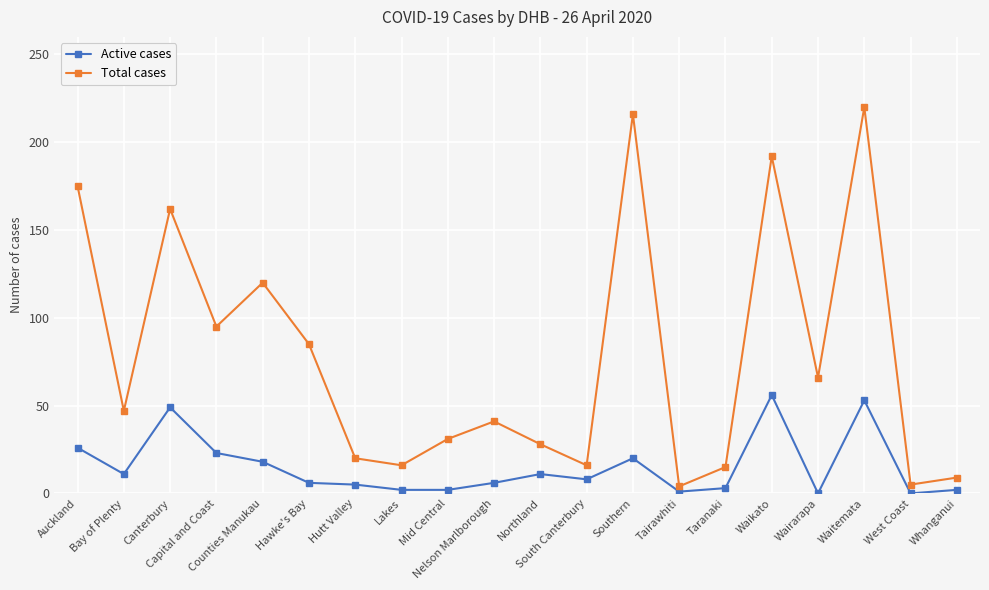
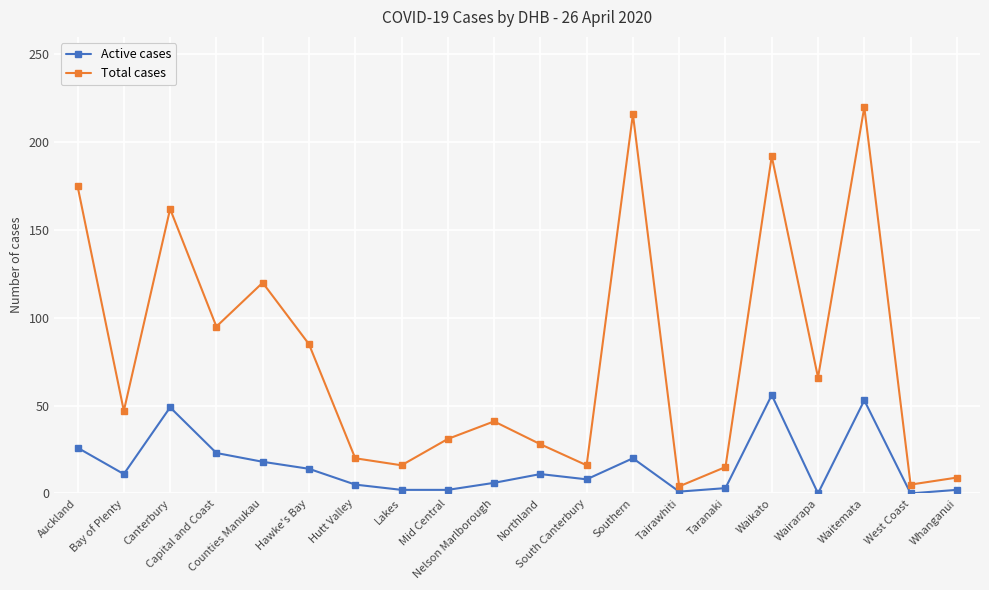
  {
    "Active cases": {
      "Auckland": 26,
      "Bay of Plenty": 11,
      "Canterbury": 49,
      "Capital and Coast": 23,
      "Counties Manukau": 18,
-     "Hawke's Bay": 6,
+     "Hawke's Bay": 14,
      "Hutt Valley": 5,
      "Lakes": 2,
      "Mid Central": 2,
      "Nelson Marlborough": 6,
      "Northland": 11,
      "South Canterbury": 8,
      "Southern": 20,
      "Tairawhiti": 1,
      "Taranaki": 3,
      "Waikato": 56,
      "Wairarapa": 0,
      "Waitemata": 53,
      "West Coast": 0,
      "Whanganui": 2
    },
    "Total cases": {
      "Auckland": 175,
      "Bay of Plenty": 47,
      "Canterbury": 162,
      "Capital and Coast": 95,
      "Counties Manukau": 120,
      "Hawke's Bay": 85,
      "Hutt Valley": 20,
      "Lakes": 16,
      "Mid Central": 31,
      "Nelson Marlborough": 41,
      "Northland": 28,
      "South Canterbury": 16,
      "Southern": 216,
      "Tairawhiti": 4,
      "Taranaki": 15,
      "Waikato": 192,
      "Wairarapa": 66,
      "Waitemata": 220,
      "West Coast": 5,
      "Whanganui": 9
    }
  }
